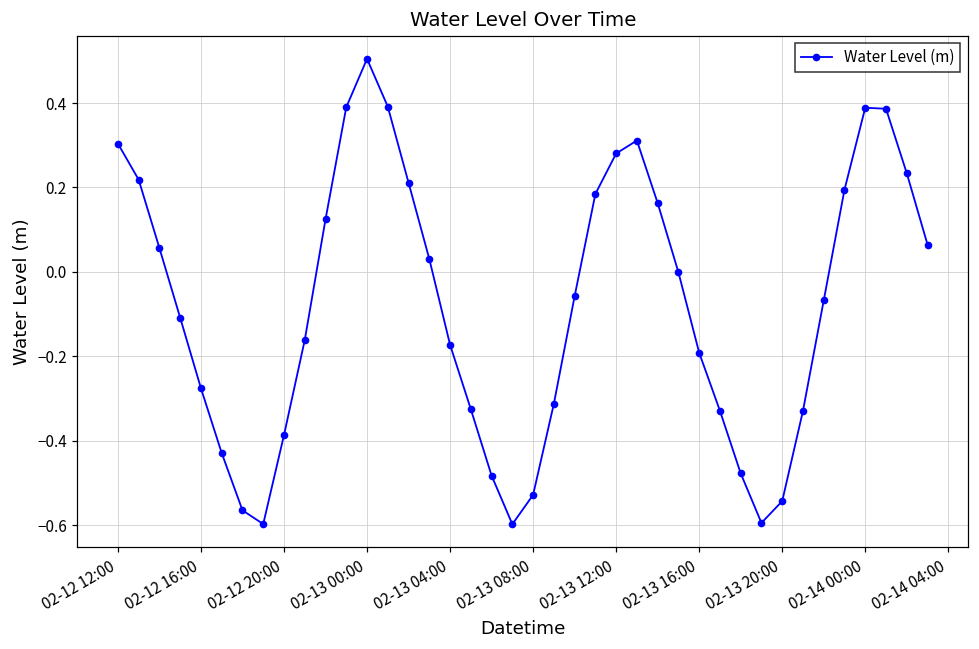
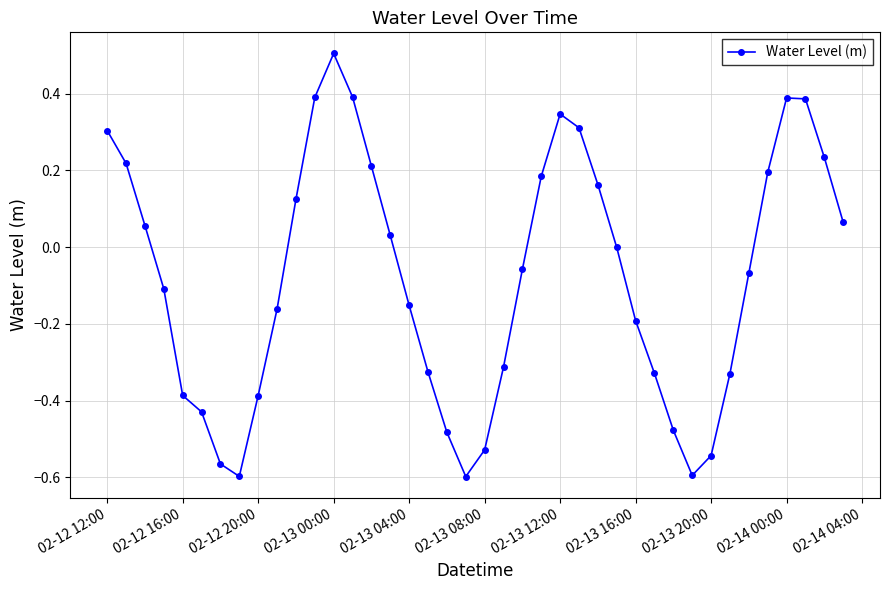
  {
    "02-12 12:00": 0.30,
-   "02-12 16:00": -0.28,
+   "02-12 16:00": -0.39,
    "02-12 20:00": -0.39,
    "02-13 00:00": 0.50,
-   "02-13 04:00": -0.17,
+   "02-13 04:00": -0.15,
    "02-13 08:00": -0.53,
-   "02-13 12:00": 0.28,
+   "02-13 12:00": 0.35,
    "02-13 16:00": -0.19,
    "02-13 20:00": -0.54,
    "02-14 00:00": 0.39
  }
